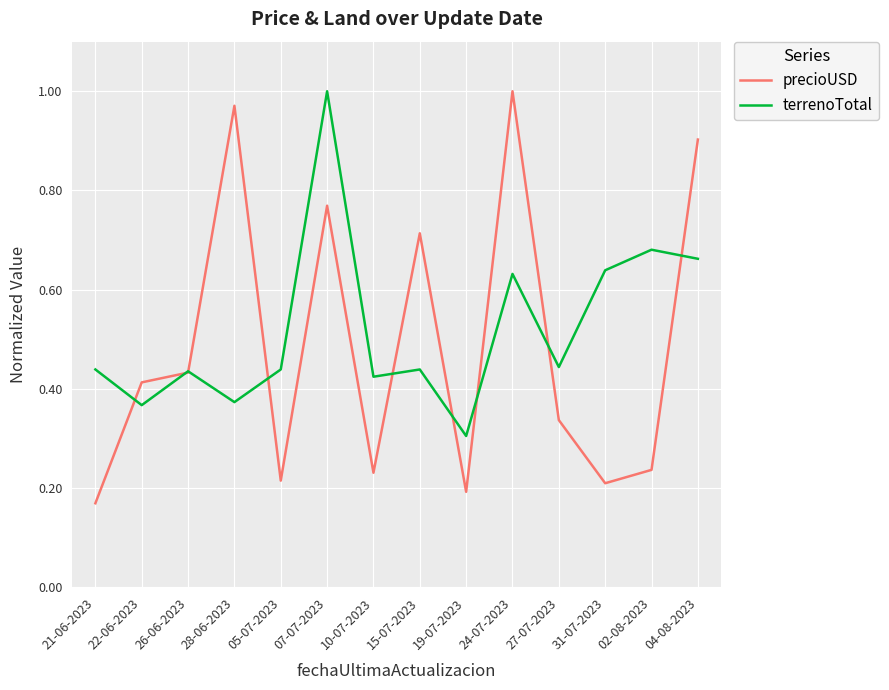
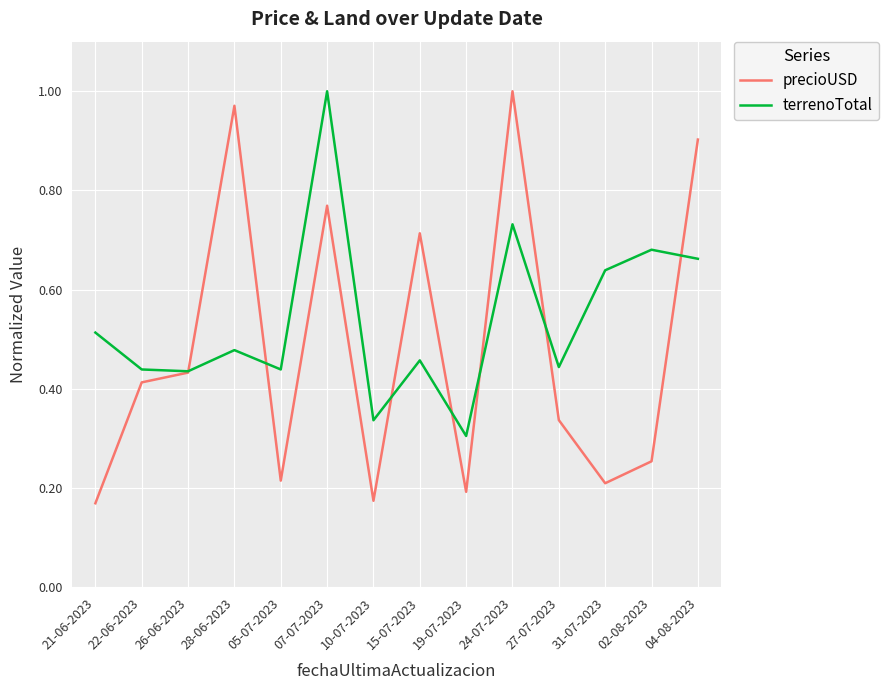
  {
    "precioUSD": {
      "21-06-2023": 0.17,
      "22-06-2023": 0.41,
      "28-06-2023": 0.97,
      "05-07-2023": 0.21,
      "07-07-2023": 0.77,
-     "10-07-2023": 0.23,
+     "10-07-2023": 0.17,
      "15-07-2023": 0.71,
      "19-07-2023": 0.19,
      "24-07-2023": 1.00,
      "27-07-2023": 0.34,
      "31-07-2023": 0.21,
-     "02-08-2023": 0.24,
+     "02-08-2023": 0.25,
      "04-08-2023": 0.90
    },
    "terrenoTotal": {
-     "21-06-2023": 0.44,
-     "22-06-2023": 0.37,
-     "28-06-2023": 0.37,
+     "21-06-2023": 0.51,
+     "22-06-2023": 0.44,
+     "28-06-2023": 0.48,
      "05-07-2023": 0.44,
      "07-07-2023": 1.00,
-     "10-07-2023": 0.42,
-     "15-07-2023": 0.44,
+     "10-07-2023": 0.34,
+     "15-07-2023": 0.46,
      "19-07-2023": 0.30,
-     "24-07-2023": 0.63,
+     "24-07-2023": 0.73,
      "27-07-2023": 0.44,
      "31-07-2023": 0.64,
      "02-08-2023": 0.68,
      "04-08-2023": 0.66
    }
  }
